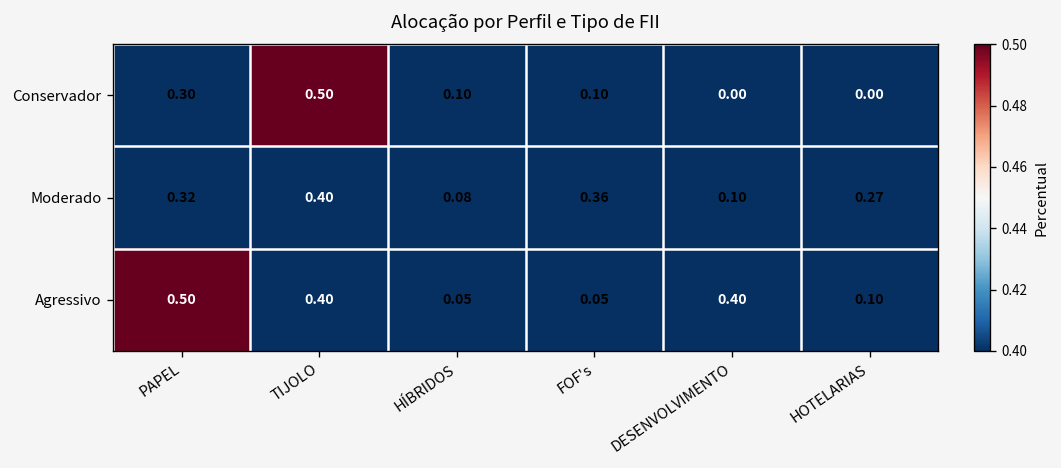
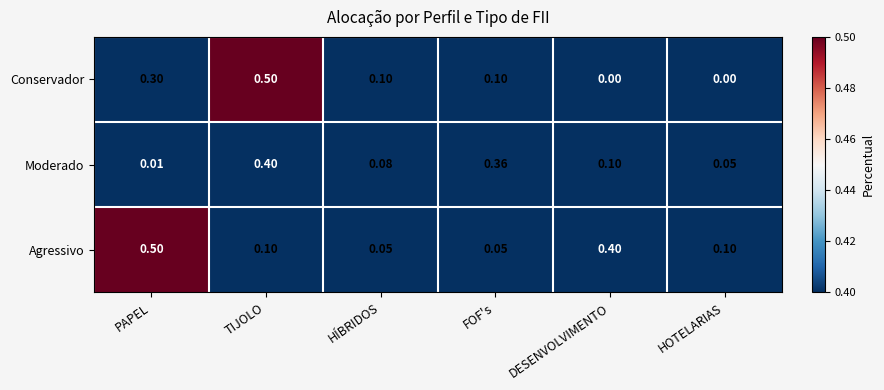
  {
    "Conservador": {
      "PAPEL": 0.30,
      "TIJOLO": 0.50,
      "HÍBRIDOS": 0.10,
      "FOF's": 0.10,
      "DESENVOLVIMENTO": 0.00,
      "HOTELARIAS": 0.00
    },
    "Moderado": {
-     "PAPEL": 0.32,
+     "PAPEL": 0.01,
      "TIJOLO": 0.40,
      "HÍBRIDOS": 0.08,
      "FOF's": 0.36,
      "DESENVOLVIMENTO": 0.10,
-     "HOTELARIAS": 0.27
+     "HOTELARIAS": 0.05
    },
    "Agressivo": {
      "PAPEL": 0.50,
-     "TIJOLO": 0.40,
+     "TIJOLO": 0.10,
      "HÍBRIDOS": 0.05,
      "FOF's": 0.05,
      "DESENVOLVIMENTO": 0.40,
      "HOTELARIAS": 0.10
    }
  }
